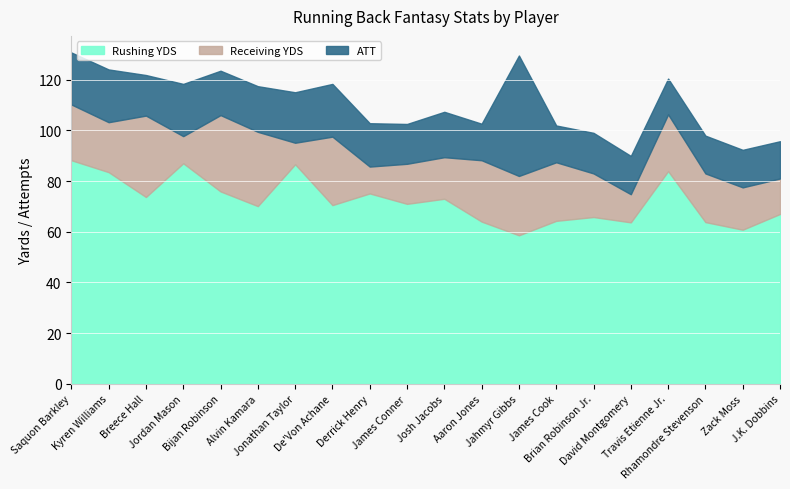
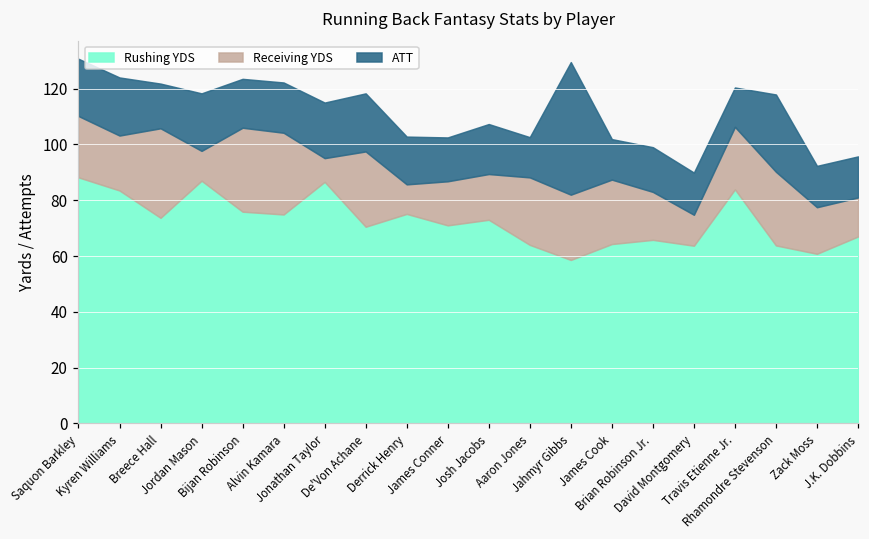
  {
    "Rushing YDS": {
      "Saquon Barkley": 88,
      "Kyren Williams": 84,
      "Breece Hall": 74,
      "Jordan Mason": 87,
      "Bijan Robinson": 76,
-     "Alvin Kamara": 70,
+     "Alvin Kamara": 75,
      "Jonathan Taylor": 87,
      "De'Von Achane": 71,
      "Derrick Henry": 75,
      "James Conner": 71,
      "Josh Jacobs": 73,
      "Aaron Jones": 64,
      "Jahmyr Gibbs": 59,
      "James Cook": 64,
      "Brian Robinson Jr.": 66,
      "David Montgomery": 64,
      "Travis Etienne Jr.": 84,
      "Rhamondre Stevenson": 64,
      "Zack Moss": 61,
      "J.K. Dobbins": 67
    },
    "Receiving YDS": {
      "Saquon Barkley": 22,
      "Kyren Williams": 20,
      "Breece Hall": 32,
      "Jordan Mason": 11,
      "Bijan Robinson": 30,
      "Alvin Kamara": 29,
      "Jonathan Taylor": 9,
      "De'Von Achane": 27,
      "Derrick Henry": 11,
      "James Conner": 16,
      "Josh Jacobs": 16,
      "Aaron Jones": 24,
      "Jahmyr Gibbs": 23,
      "James Cook": 23,
      "Brian Robinson Jr.": 17,
      "David Montgomery": 11,
      "Travis Etienne Jr.": 22,
-     "Rhamondre Stevenson": 19,
+     "Rhamondre Stevenson": 26,
      "Zack Moss": 17,
      "J.K. Dobbins": 14
    },
    "ATT": {
      "Saquon Barkley": 20,
      "Kyren Williams": 21,
      "Breece Hall": 16,
      "Jordan Mason": 21,
      "Bijan Robinson": 18,
      "Alvin Kamara": 18,
      "Jonathan Taylor": 20,
      "De'Von Achane": 21,
      "Derrick Henry": 17,
      "James Conner": 16,
      "Josh Jacobs": 18,
      "Aaron Jones": 14,
      "Jahmyr Gibbs": 48,
      "James Cook": 15,
      "Brian Robinson Jr.": 16,
      "David Montgomery": 15,
      "Travis Etienne Jr.": 14,
-     "Rhamondre Stevenson": 15,
+     "Rhamondre Stevenson": 28,
      "Zack Moss": 15,
      "J.K. Dobbins": 15
    }
  }
